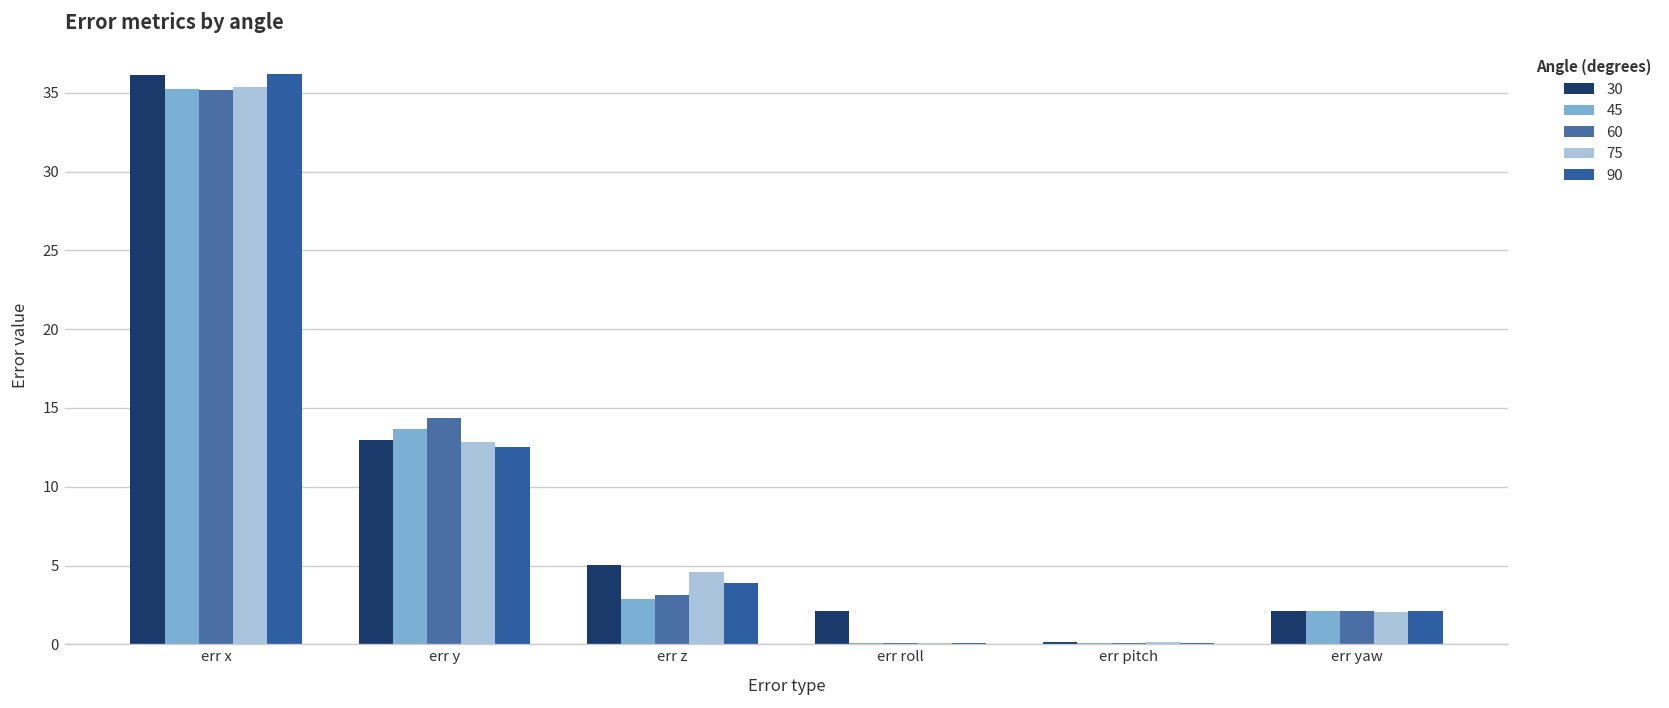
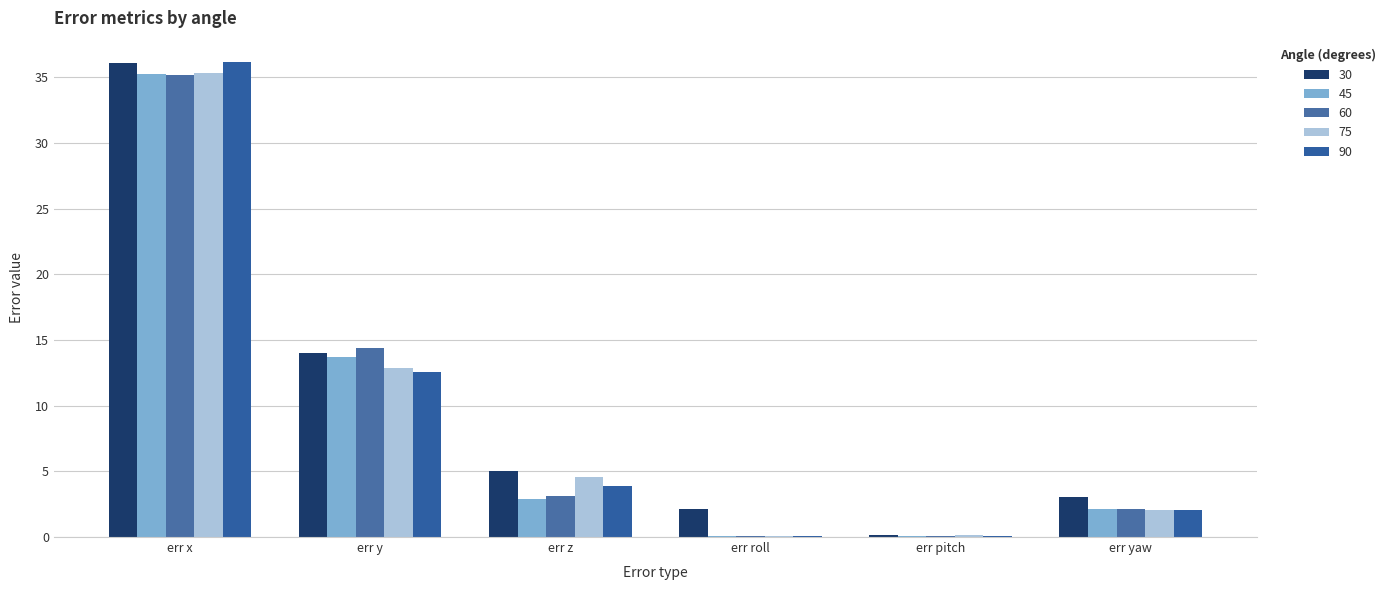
  {
    "30": {
      "err x": 36.1,
-     "err y": 13.0,
+     "err y": 14.0,
      "err z": 5.0,
      "err roll": 2.1,
-     "err yaw": 2.1
+     "err yaw": 3.0
    }
  }
